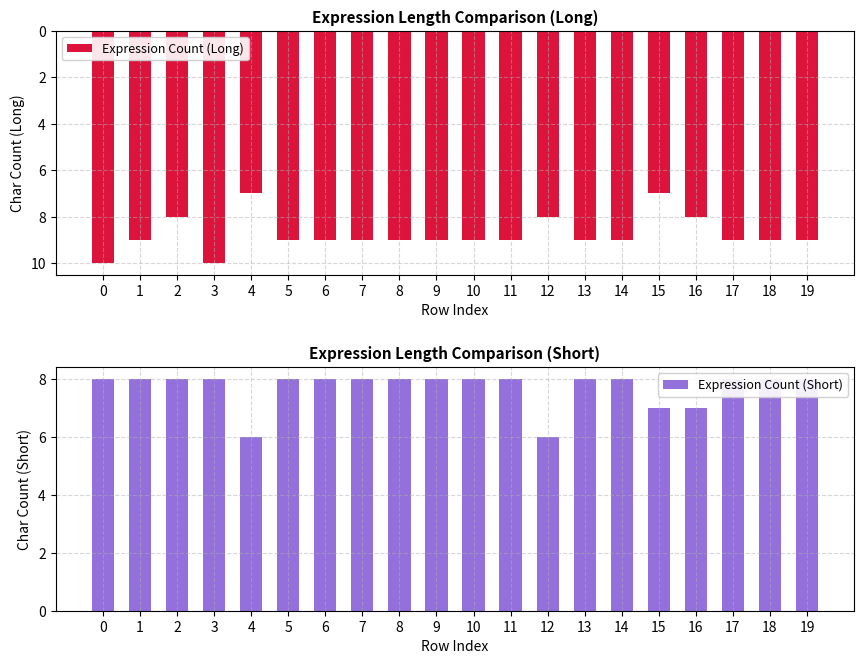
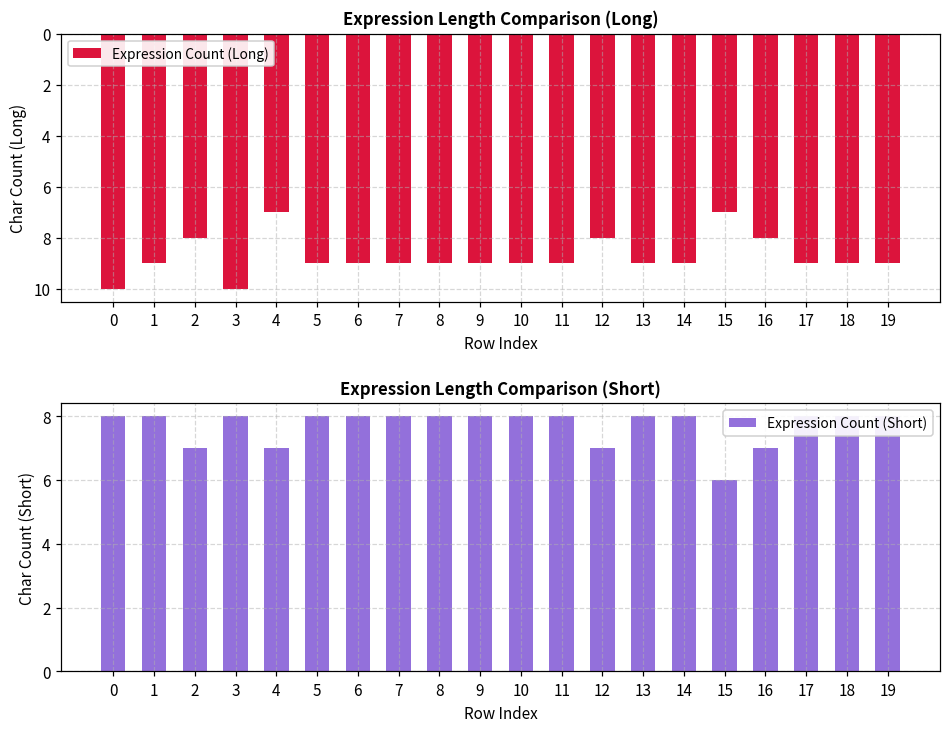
  {
    "Expression Length Comparison (Short)": {
      "0": 8,
      "1": 8,
-     "2": 8,
+     "2": 7,
      "3": 8,
-     "4": 6,
+     "4": 7,
      "5": 8,
      "6": 8,
      "7": 8,
      "8": 8,
      "9": 8,
      "10": 8,
      "11": 8,
-     "12": 6,
+     "12": 7,
      "13": 8,
      "14": 8,
-     "15": 7,
+     "15": 6,
      "16": 7
    }
  }
